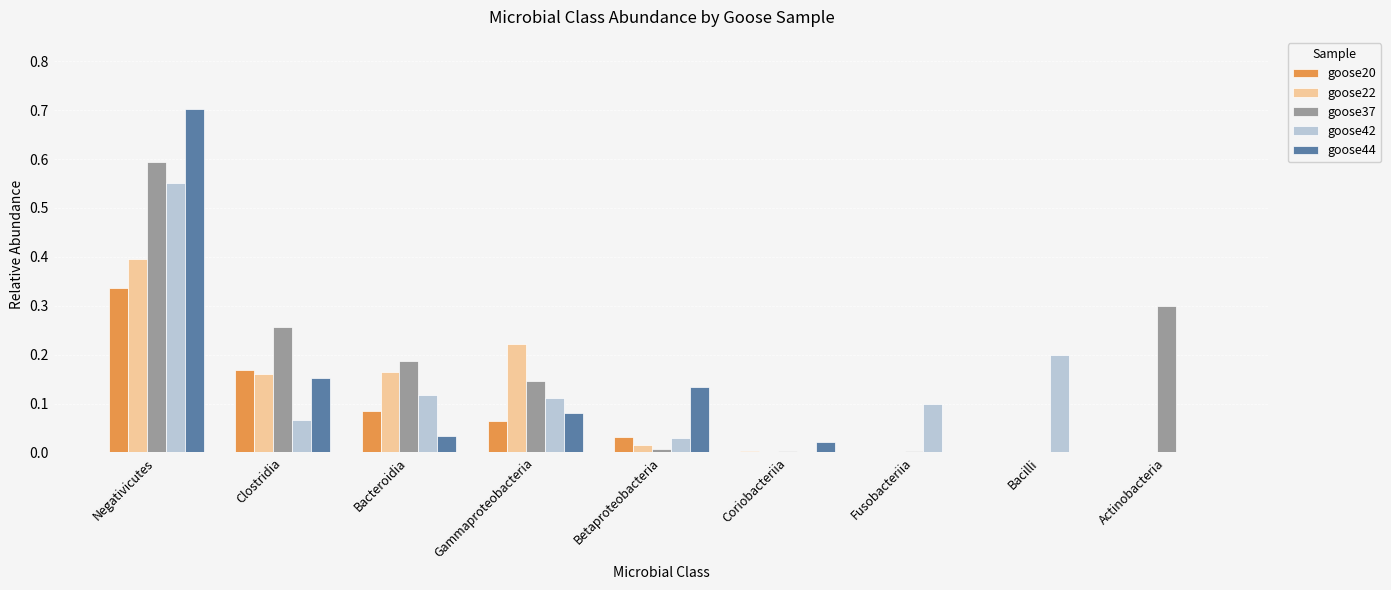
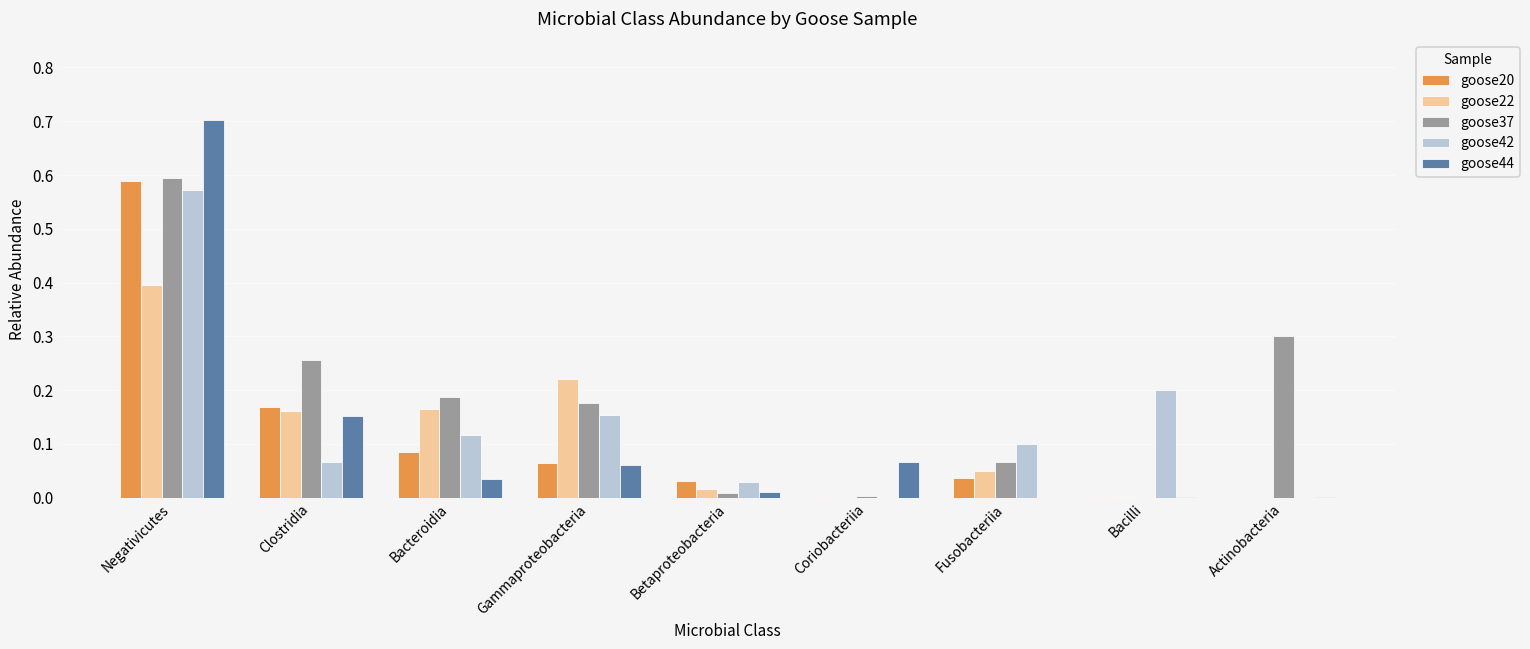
  {
    "goose20": {
-     "Negativicutes": 0.34,
+     "Negativicutes": 0.59,
      "Clostridia": 0.17,
      "Bacteroidia": 0.09,
      "Gammaproteobacteria": 0.07,
      "Betaproteobacteria": 0.03,
-     "Fusobacteriia": 0.00,
+     "Fusobacteriia": 0.04,
      "Actinobacteria": 0.00
    },
    "goose22": {
      "Negativicutes": 0.40,
      "Clostridia": 0.16,
      "Bacteroidia": 0.17,
      "Gammaproteobacteria": 0.22,
      "Betaproteobacteria": 0.02,
      "Coriobacteriia": 0.00,
-     "Fusobacteriia": 0.00
+     "Fusobacteriia": 0.05
    },
    "goose37": {
      "Negativicutes": 0.59,
      "Clostridia": 0.26,
      "Bacteroidia": 0.19,
-     "Gammaproteobacteria": 0.15,
+     "Gammaproteobacteria": 0.18,
      "Betaproteobacteria": 0.01,
-     "Fusobacteriia": 0.00,
+     "Fusobacteriia": 0.07,
      "Bacilli": 0.00,
      "Actinobacteria": 0.30
    },
    "goose42": {
-     "Negativicutes": 0.55,
+     "Negativicutes": 0.57,
      "Clostridia": 0.07,
      "Bacteroidia": 0.12,
-     "Gammaproteobacteria": 0.11,
+     "Gammaproteobacteria": 0.15,
      "Betaproteobacteria": 0.03,
      "Fusobacteriia": 0.10,
      "Bacilli": 0.20
    },
    "goose44": {
      "Negativicutes": 0.70,
      "Clostridia": 0.15,
      "Bacteroidia": 0.03,
-     "Gammaproteobacteria": 0.08,
-     "Betaproteobacteria": 0.13,
-     "Coriobacteriia": 0.02
+     "Gammaproteobacteria": 0.06,
+     "Betaproteobacteria": 0.01,
+     "Coriobacteriia": 0.07
    }
  }
